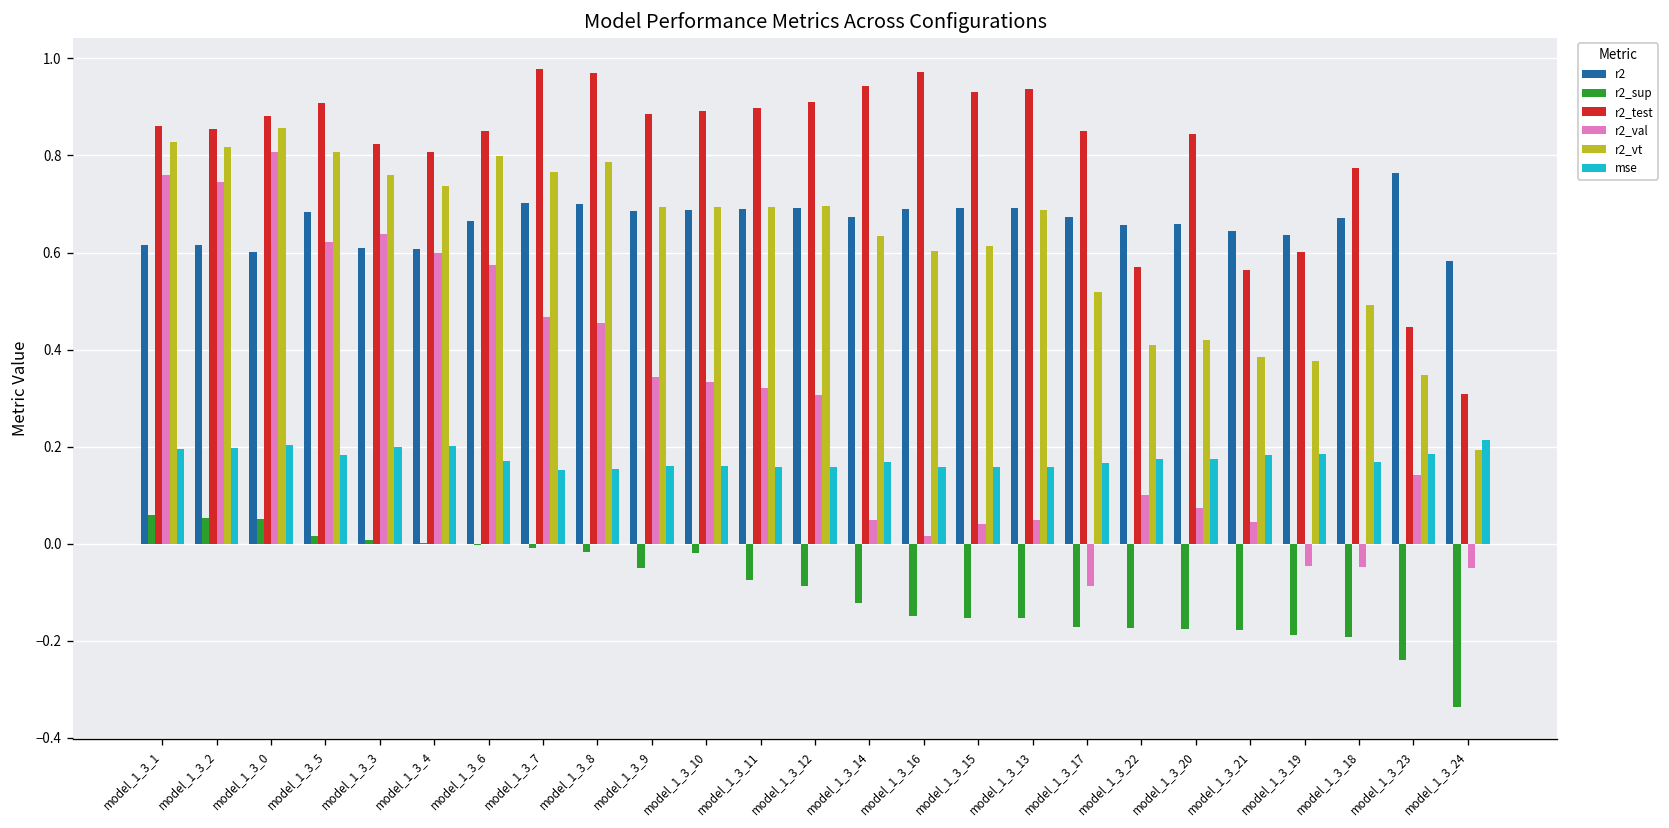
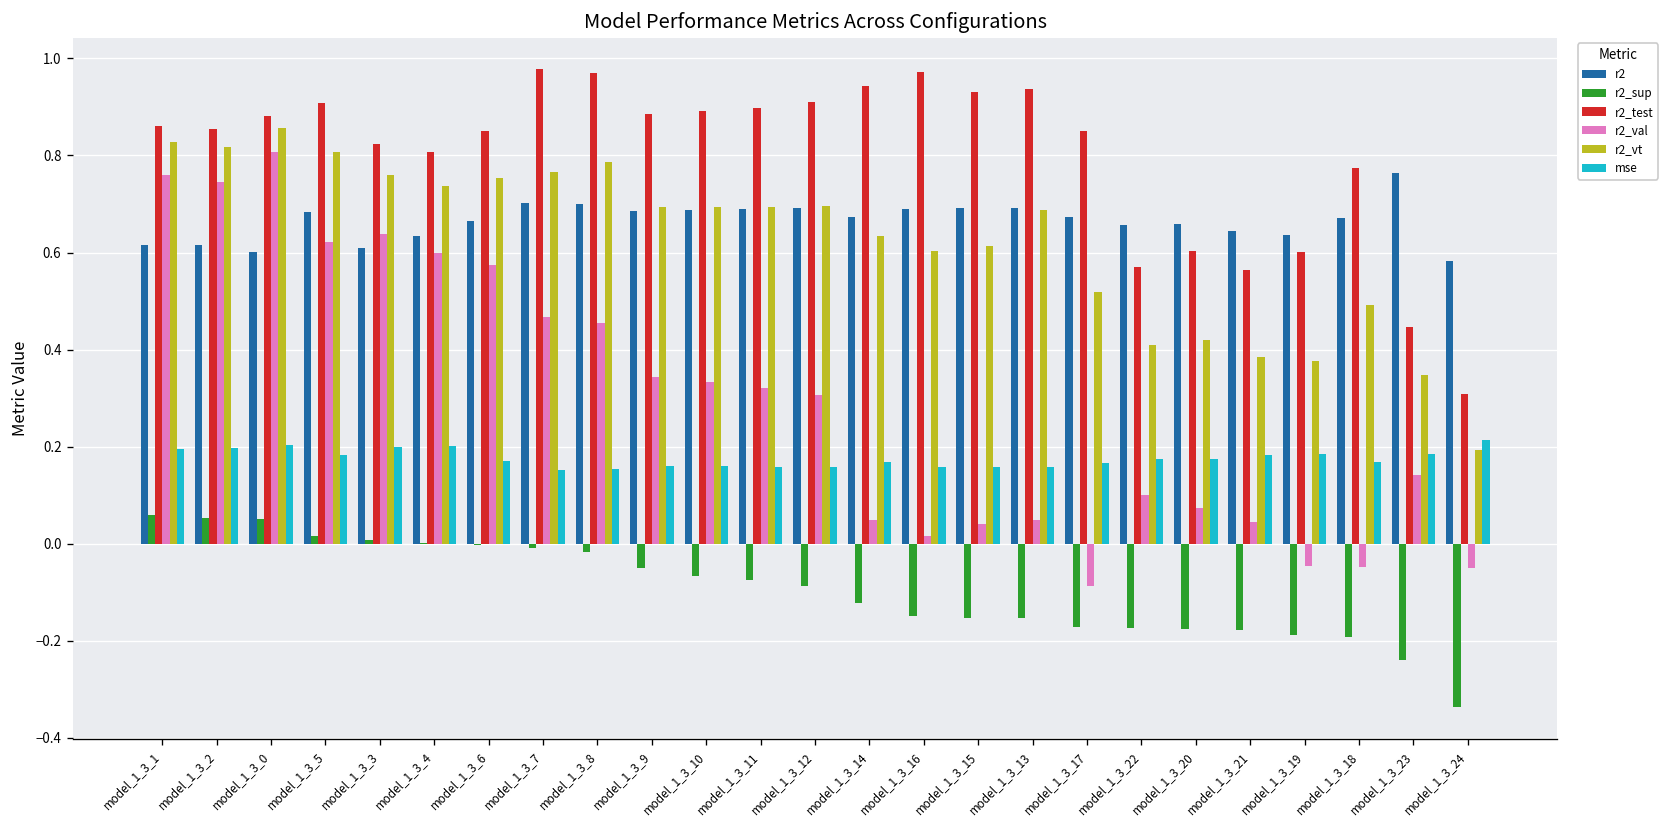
  {
    "r2": {
      "model_1_3_1": 0.62,
      "model_1_3_2": 0.61,
      "model_1_3_0": 0.60,
      "model_1_3_5": 0.68,
      "model_1_3_3": 0.61,
-     "model_1_3_4": 0.61,
+     "model_1_3_4": 0.63,
      "model_1_3_6": 0.67,
      "model_1_3_7": 0.70,
      "model_1_3_8": 0.70,
      "model_1_3_9": 0.69,
      "model_1_3_10": 0.69,
      "model_1_3_11": 0.69,
      "model_1_3_12": 0.69,
      "model_1_3_14": 0.67,
      "model_1_3_16": 0.69,
      "model_1_3_15": 0.69,
      "model_1_3_13": 0.69,
      "model_1_3_17": 0.67,
      "model_1_3_22": 0.66,
      "model_1_3_20": 0.66,
      "model_1_3_21": 0.64,
      "model_1_3_19": 0.64,
      "model_1_3_18": 0.67,
      "model_1_3_23": 0.76,
      "model_1_3_24": 0.58
    },
    "r2_sup": {
      "model_1_3_1": 0.06,
      "model_1_3_2": 0.05,
      "model_1_3_0": 0.05,
      "model_1_3_5": 0.02,
      "model_1_3_3": 0.01,
      "model_1_3_7": -0.01,
      "model_1_3_8": -0.02,
      "model_1_3_9": -0.05,
-     "model_1_3_10": -0.02,
+     "model_1_3_10": -0.07,
      "model_1_3_11": -0.07,
      "model_1_3_12": -0.09,
      "model_1_3_14": -0.12,
      "model_1_3_16": -0.15,
      "model_1_3_15": -0.15,
      "model_1_3_13": -0.15,
      "model_1_3_17": -0.17,
      "model_1_3_22": -0.17,
      "model_1_3_20": -0.17,
      "model_1_3_21": -0.18,
      "model_1_3_19": -0.19,
      "model_1_3_18": -0.19,
      "model_1_3_23": -0.24,
      "model_1_3_24": -0.34
    },
    "r2_test": {
      "model_1_3_1": 0.86,
      "model_1_3_2": 0.85,
      "model_1_3_0": 0.88,
      "model_1_3_5": 0.91,
      "model_1_3_3": 0.82,
      "model_1_3_4": 0.81,
      "model_1_3_6": 0.85,
      "model_1_3_7": 0.98,
      "model_1_3_8": 0.97,
      "model_1_3_9": 0.89,
      "model_1_3_10": 0.89,
      "model_1_3_11": 0.90,
      "model_1_3_12": 0.91,
      "model_1_3_14": 0.94,
      "model_1_3_16": 0.97,
      "model_1_3_15": 0.93,
      "model_1_3_13": 0.94,
      "model_1_3_17": 0.85,
      "model_1_3_22": 0.57,
-     "model_1_3_20": 0.84,
+     "model_1_3_20": 0.60,
      "model_1_3_21": 0.56,
      "model_1_3_19": 0.60,
      "model_1_3_18": 0.77,
      "model_1_3_23": 0.45,
      "model_1_3_24": 0.31
    },
    "r2_val": {
      "model_1_3_1": 0.76,
      "model_1_3_2": 0.74,
      "model_1_3_0": 0.81,
      "model_1_3_5": 0.62,
      "model_1_3_3": 0.64,
      "model_1_3_4": 0.60,
      "model_1_3_6": 0.57,
      "model_1_3_7": 0.47,
      "model_1_3_8": 0.45,
      "model_1_3_9": 0.34,
      "model_1_3_10": 0.33,
      "model_1_3_11": 0.32,
      "model_1_3_12": 0.31,
      "model_1_3_14": 0.05,
      "model_1_3_16": 0.02,
      "model_1_3_15": 0.04,
      "model_1_3_13": 0.05,
      "model_1_3_17": -0.09,
      "model_1_3_22": 0.10,
      "model_1_3_20": 0.07,
      "model_1_3_21": 0.04,
      "model_1_3_19": -0.05,
      "model_1_3_18": -0.05,
      "model_1_3_23": 0.14,
      "model_1_3_24": -0.05
    },
    "r2_vt": {
      "model_1_3_1": 0.83,
      "model_1_3_2": 0.82,
      "model_1_3_0": 0.86,
      "model_1_3_5": 0.81,
      "model_1_3_3": 0.76,
      "model_1_3_4": 0.74,
-     "model_1_3_6": 0.80,
+     "model_1_3_6": 0.75,
      "model_1_3_7": 0.76,
      "model_1_3_8": 0.79,
      "model_1_3_9": 0.69,
      "model_1_3_10": 0.69,
      "model_1_3_11": 0.69,
      "model_1_3_12": 0.70,
      "model_1_3_14": 0.63,
      "model_1_3_16": 0.60,
      "model_1_3_15": 0.61,
      "model_1_3_13": 0.69,
      "model_1_3_17": 0.52,
      "model_1_3_22": 0.41,
      "model_1_3_20": 0.42,
      "model_1_3_21": 0.39,
      "model_1_3_19": 0.38,
      "model_1_3_18": 0.49,
      "model_1_3_23": 0.35,
      "model_1_3_24": 0.19
    },
    "mse": {
      "model_1_3_1": 0.20,
      "model_1_3_2": 0.20,
      "model_1_3_0": 0.20,
      "model_1_3_5": 0.18,
      "model_1_3_3": 0.20,
      "model_1_3_4": 0.20,
      "model_1_3_6": 0.17,
      "model_1_3_7": 0.15,
      "model_1_3_8": 0.15,
      "model_1_3_9": 0.16,
      "model_1_3_10": 0.16,
      "model_1_3_11": 0.16,
      "model_1_3_12": 0.16,
      "model_1_3_14": 0.17,
      "model_1_3_16": 0.16,
      "model_1_3_15": 0.16,
      "model_1_3_13": 0.16,
      "model_1_3_17": 0.17,
      "model_1_3_22": 0.18,
      "model_1_3_20": 0.18,
      "model_1_3_21": 0.18,
      "model_1_3_19": 0.19,
      "model_1_3_18": 0.17,
      "model_1_3_23": 0.18,
      "model_1_3_24": 0.21
    }
  }
